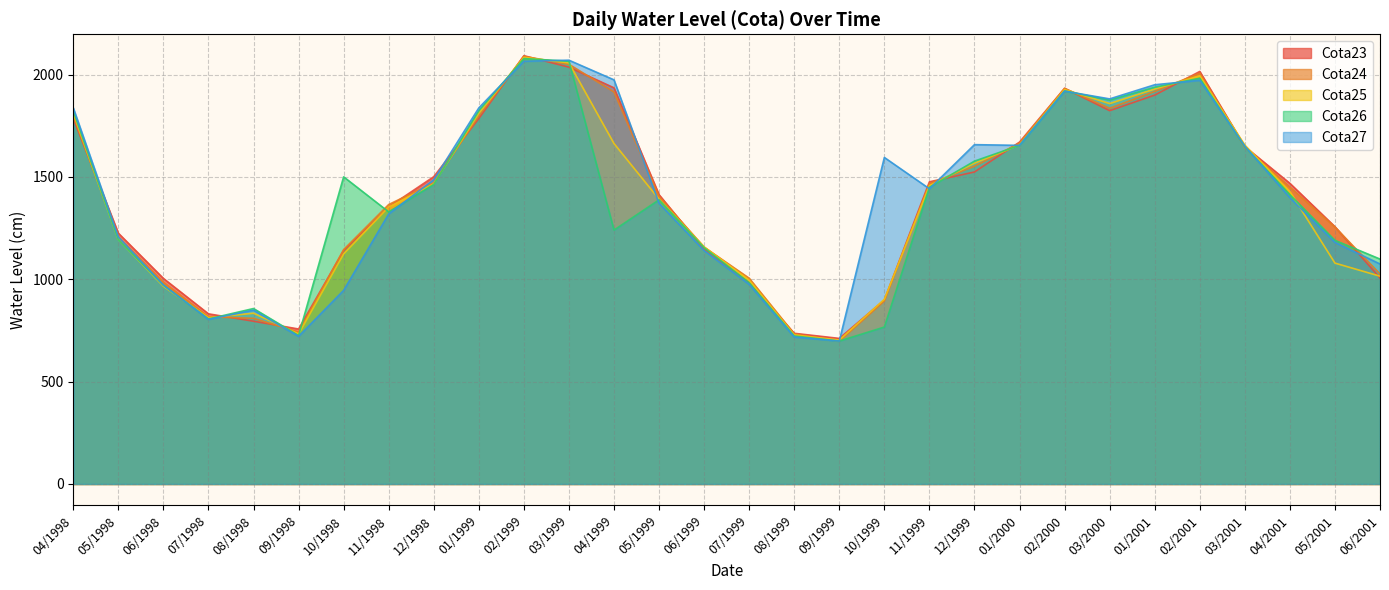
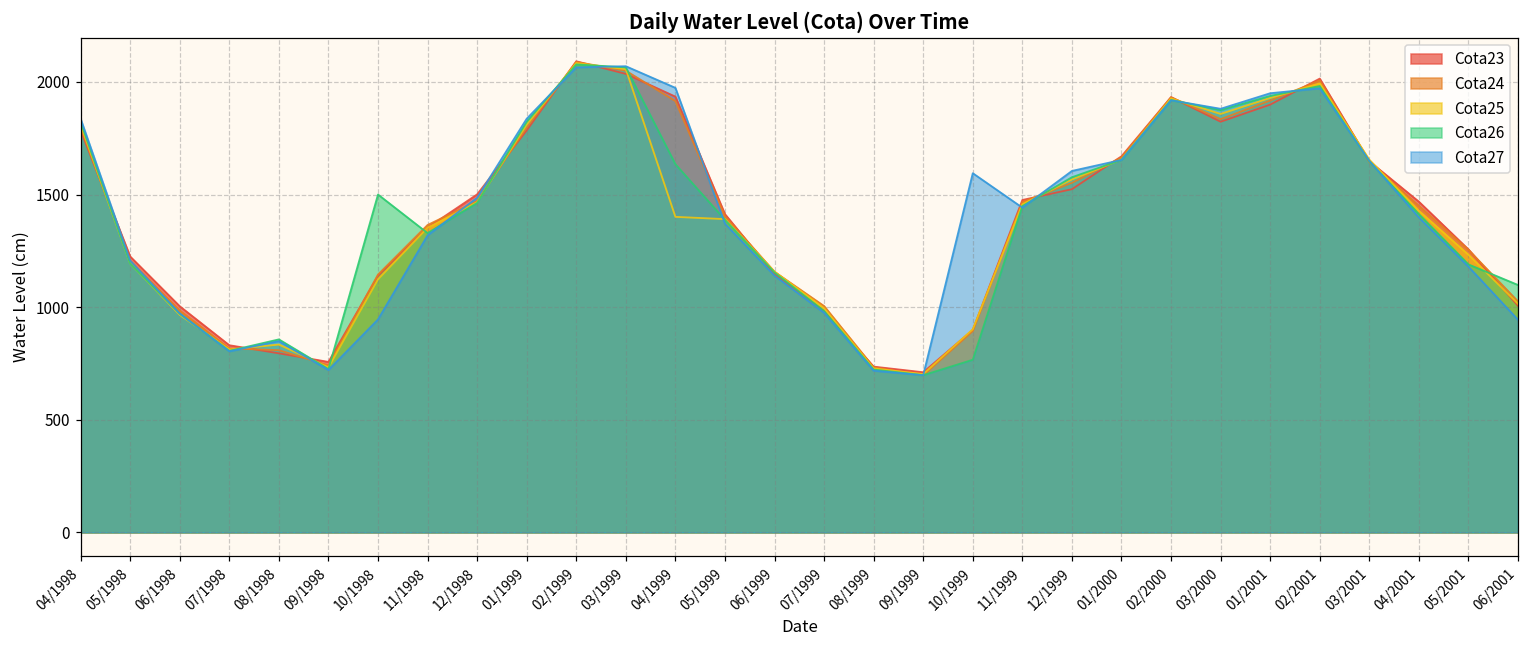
  {
    "Cota25": {
      "08/1998": 830,
      "10/1998": 1120,
-     "04/1999": 1660,
+     "04/1999": 1400,
      "03/2000": 1860,
      "04/2001": 1430,
-     "05/2001": 1080
+     "05/2001": 1230
    },
    "Cota26": {
      "10/1998": 1500,
-     "04/1999": 1240,
+     "04/1999": 1640,
      "10/1999": 770,
      "04/2001": 1410,
      "06/2001": 1100
    },
    "Cota27": {
      "04/1998": 1840,
      "10/1998": 950,
      "12/1998": 1490,
      "01/1999": 1840,
      "02/1999": 2070,
      "04/1999": 1970,
      "05/1999": 1370,
      "10/1999": 1590,
-     "12/1999": 1660,
+     "12/1999": 1610,
      "04/2001": 1400,
-     "06/2001": 1070
+     "06/2001": 940
    }
  }
